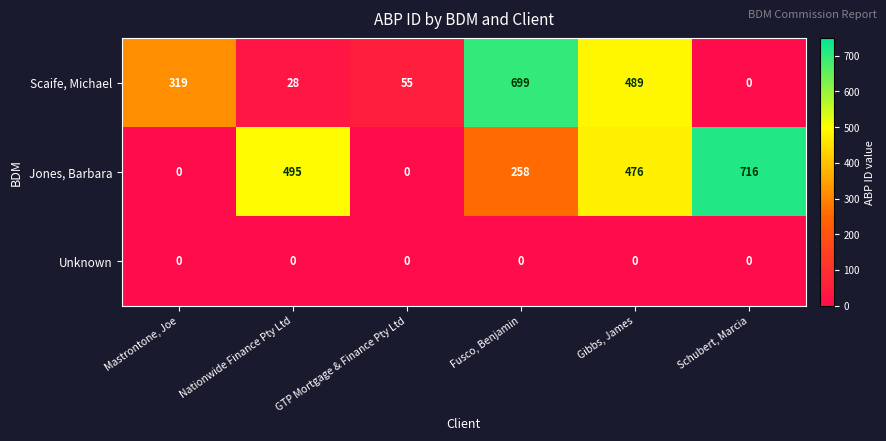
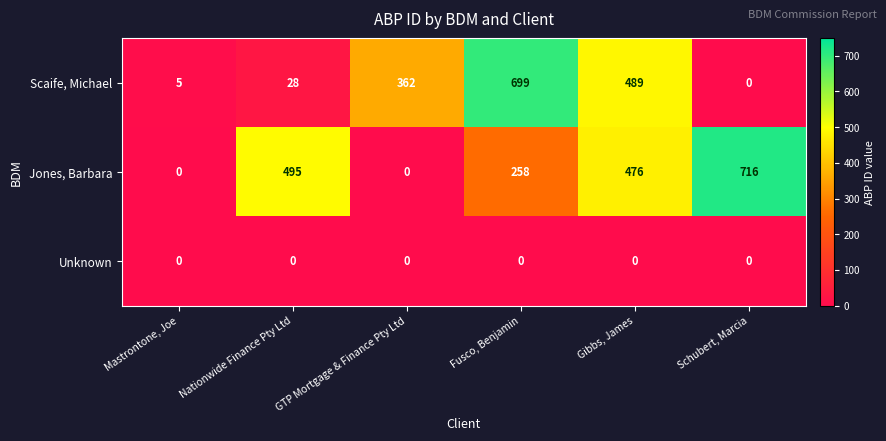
  {
    "Scaife, Michael": {
-     "Mastrontone, Joe": 319,
+     "Mastrontone, Joe": 5,
      "Nationwide Finance Pty Ltd": 28,
-     "GTP Mortgage & Finance Pty Ltd": 55,
+     "GTP Mortgage & Finance Pty Ltd": 362,
      "Fusco, Benjamin": 699,
      "Gibbs, James": 489,
      "Schubert, Marcia": 0
    },
    "Jones, Barbara": {
      "Mastrontone, Joe": 0,
      "Nationwide Finance Pty Ltd": 495,
      "GTP Mortgage & Finance Pty Ltd": 0,
      "Fusco, Benjamin": 258,
      "Gibbs, James": 476,
      "Schubert, Marcia": 716
    },
    "Unknown": {
      "Mastrontone, Joe": 0,
      "Nationwide Finance Pty Ltd": 0,
      "GTP Mortgage & Finance Pty Ltd": 0,
      "Fusco, Benjamin": 0,
      "Gibbs, James": 0,
      "Schubert, Marcia": 0
    }
  }
